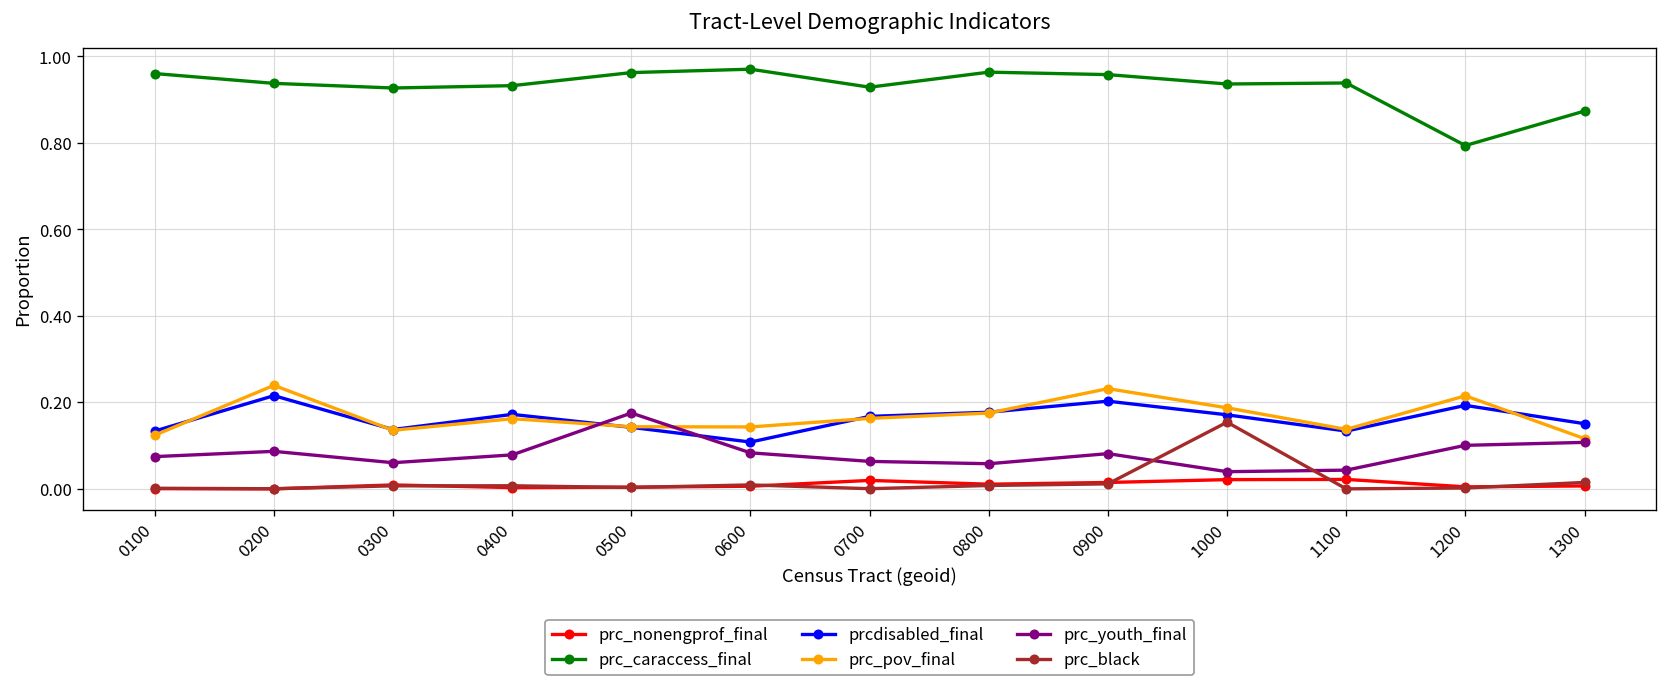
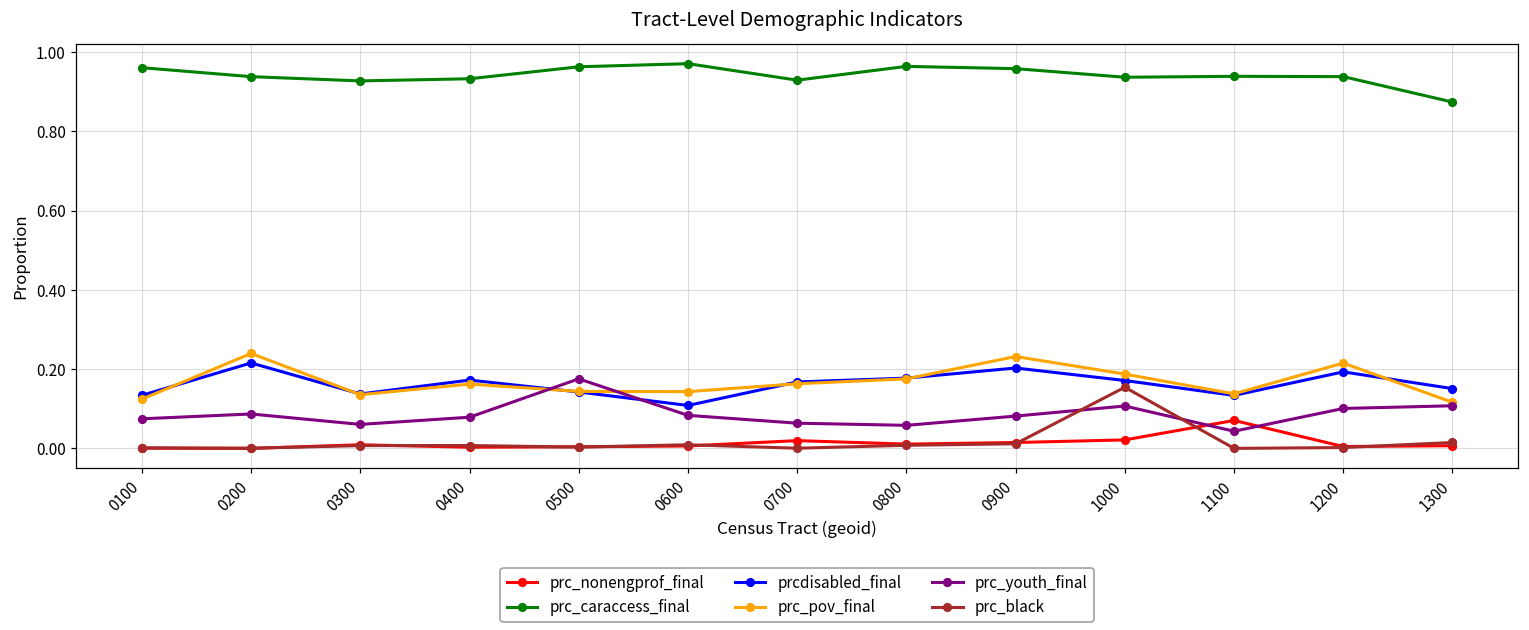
  {
    "prc_nonengprof_final": {
      "0700": 0.02,
      "1000": 0.02,
-     "1100": 0.02,
+     "1100": 0.07,
      "1300": 0.01
    },
    "prc_caraccess_final": {
      "0100": 0.96,
      "0200": 0.94,
      "0300": 0.93,
      "0400": 0.93,
      "0500": 0.96,
      "0600": 0.97,
      "0700": 0.93,
      "0800": 0.96,
      "0900": 0.96,
      "1000": 0.94,
      "1100": 0.94,
-     "1200": 0.79,
+     "1200": 0.94,
      "1300": 0.87
    },
    "prcdisabled_final": {
      "0100": 0.13,
      "0200": 0.22,
      "0400": 0.17,
      "0600": 0.11,
      "0900": 0.20,
      "1000": 0.17,
      "1200": 0.19,
      "1300": 0.15
    },
    "prc_pov_final": {
      "0100": 0.12,
      "0200": 0.24,
      "0400": 0.16,
      "0600": 0.14,
      "0900": 0.23,
      "1000": 0.19,
      "1200": 0.22,
      "1300": 0.12
    },
    "prc_youth_final": {
      "0100": 0.07,
      "0200": 0.09,
      "0300": 0.06,
      "0400": 0.08,
      "0500": 0.18,
      "0600": 0.08,
      "0700": 0.06,
      "0800": 0.06,
      "0900": 0.08,
-     "1000": 0.04,
+     "1000": 0.11,
      "1100": 0.04,
      "1200": 0.10,
      "1300": 0.11
    },
    "prc_black": {
      "0700": 0.00,
      "1000": 0.15,
      "1100": 0.00,
      "1300": 0.01
    }
  }
